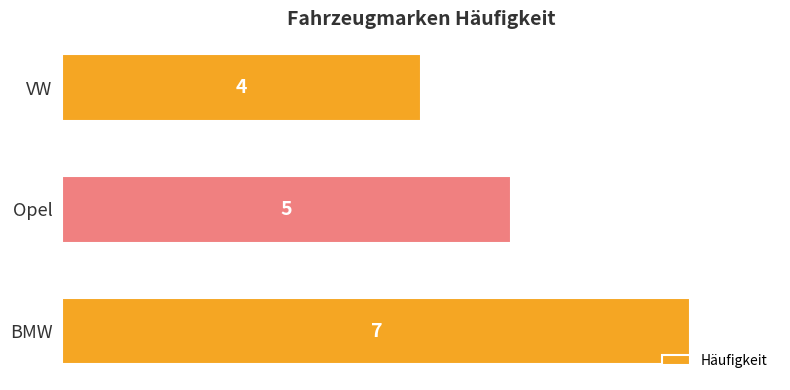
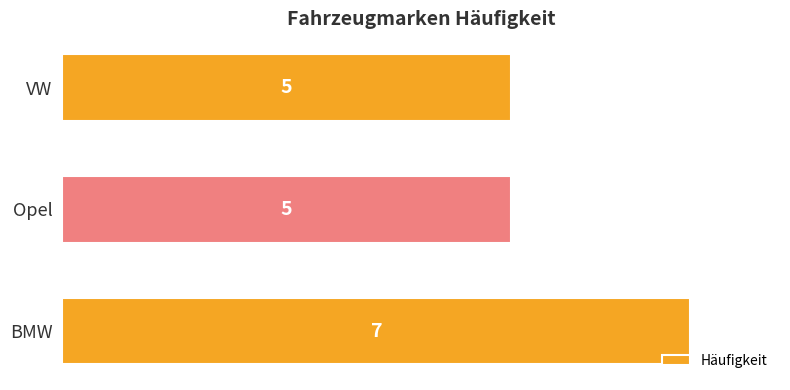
  {
-   "VW": 4,
+   "VW": 5,
    "Opel": 5,
    "BMW": 7
  }
